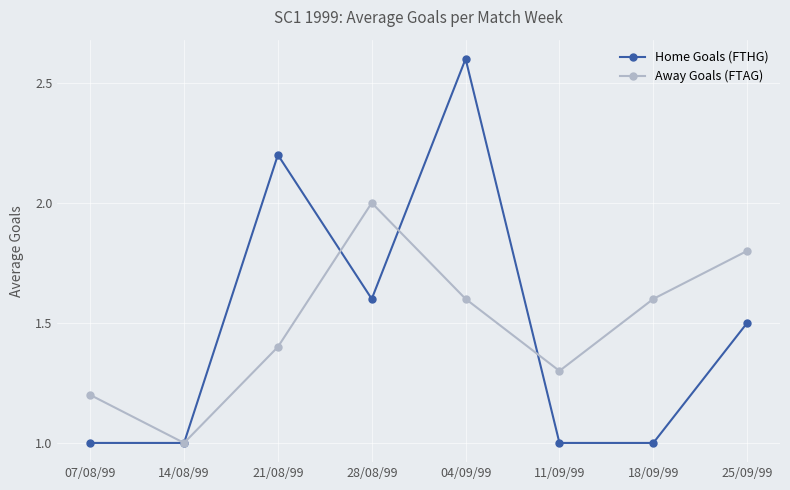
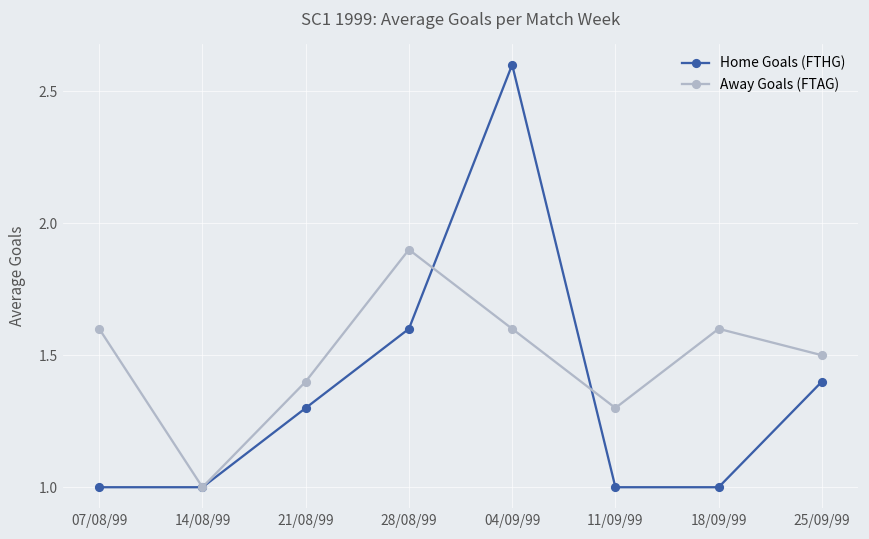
  {
    "Home Goals (FTHG)": {
      "07/08/99": 1.0,
-     "21/08/99": 2.2,
+     "21/08/99": 1.3,
      "28/08/99": 1.6,
      "04/09/99": 2.6,
      "11/09/99": 1.0,
      "18/09/99": 1.0,
-     "25/09/99": 1.5
+     "25/09/99": 1.4
    },
    "Away Goals (FTAG)": {
-     "07/08/99": 1.2,
+     "07/08/99": 1.6,
      "21/08/99": 1.4,
-     "28/08/99": 2.0,
+     "28/08/99": 1.9,
      "04/09/99": 1.6,
      "11/09/99": 1.3,
      "18/09/99": 1.6,
-     "25/09/99": 1.8
+     "25/09/99": 1.5
    }
  }
